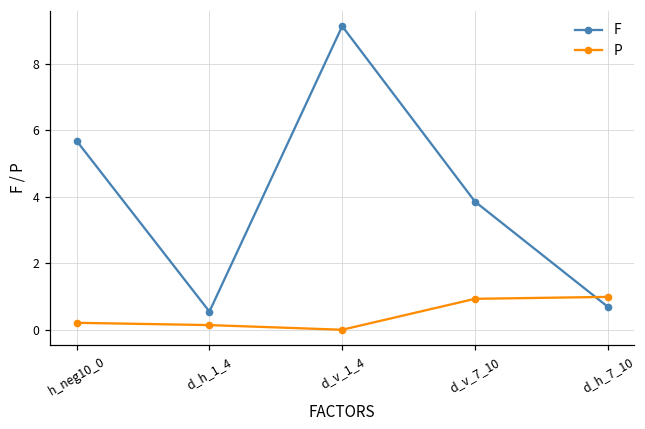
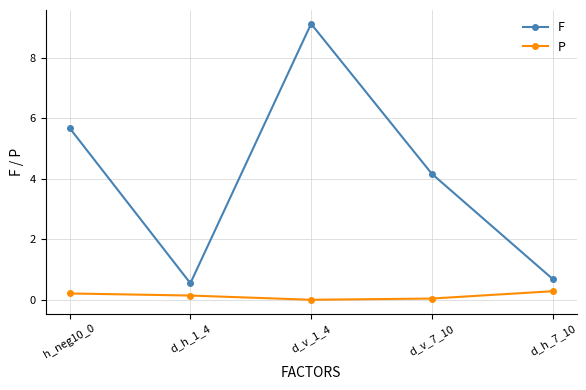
  {
    "F": {
      "h_neg10_0": 5.7,
      "d_h_1_4": 0.5,
      "d_v_1_4": 9.1,
-     "d_v_7_10": 3.9,
+     "d_v_7_10": 4.2,
      "d_h_7_10": 0.7
    },
    "P": {
      "h_neg10_0": 0.2,
      "d_h_1_4": 0.1,
      "d_v_1_4": 0.0,
-     "d_v_7_10": 0.9,
-     "d_h_7_10": 1.0
+     "d_v_7_10": 0.0,
+     "d_h_7_10": 0.3
    }
  }
